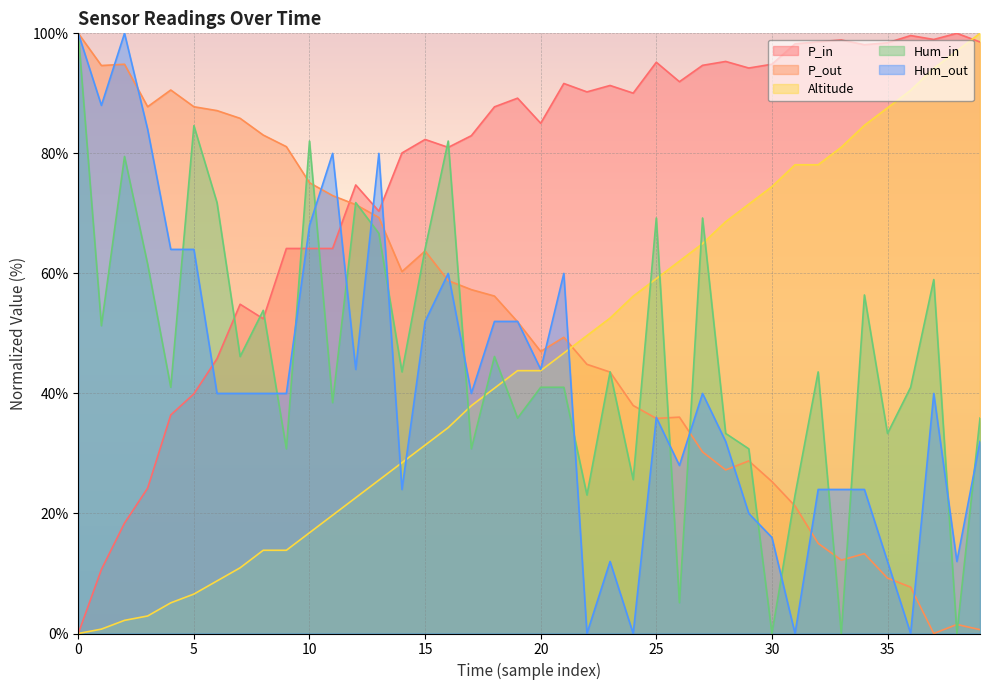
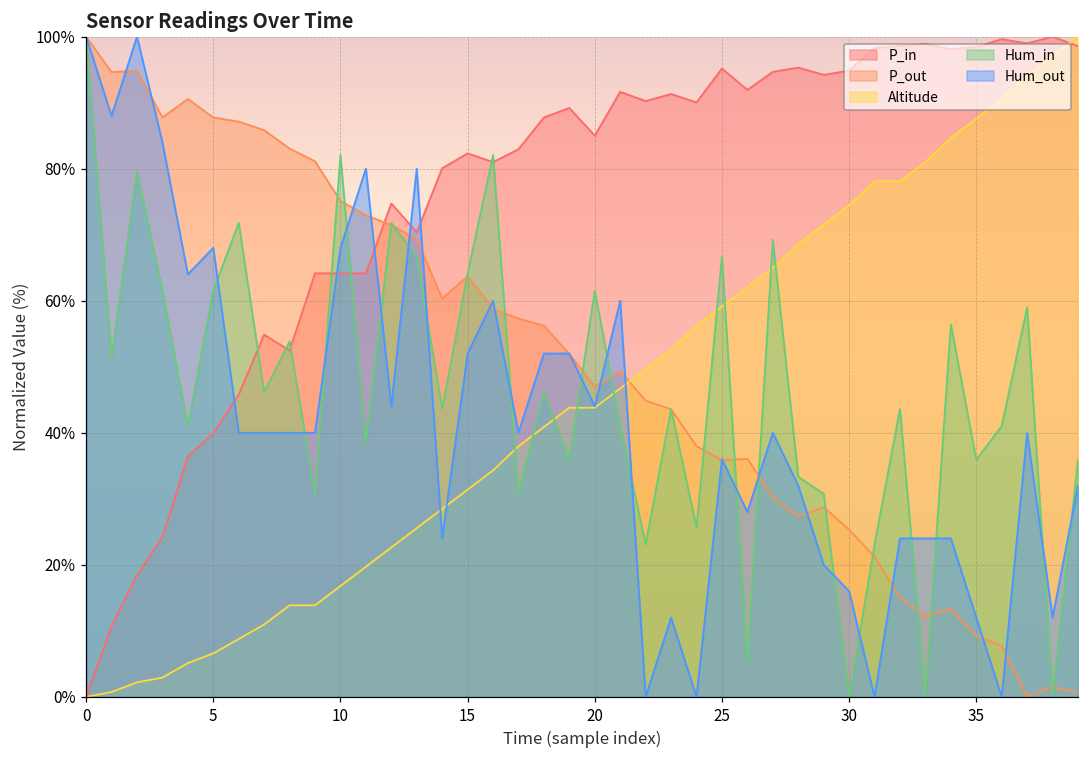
  {
    "Hum_in": {
-     "5": "85%",
+     "5": "62%",
      "10": "82%",
-     "20": "41%",
-     "25": "69%",
+     "20": "62%",
+     "25": "67%",
      "30": "0%",
-     "35": "33%"
+     "35": "36%"
    },
    "Hum_out": {
-     "5": "64%",
+     "5": "68%",
      "10": "68%",
      "15": "52%",
      "30": "16%",
      "35": "12%"
    }
  }
